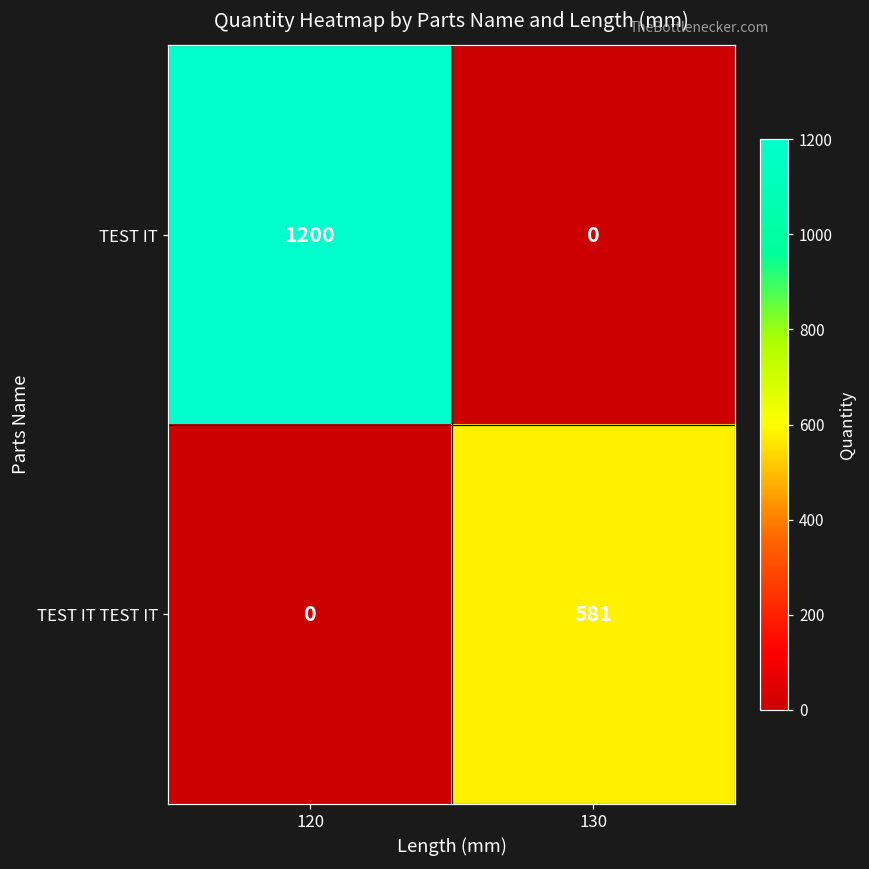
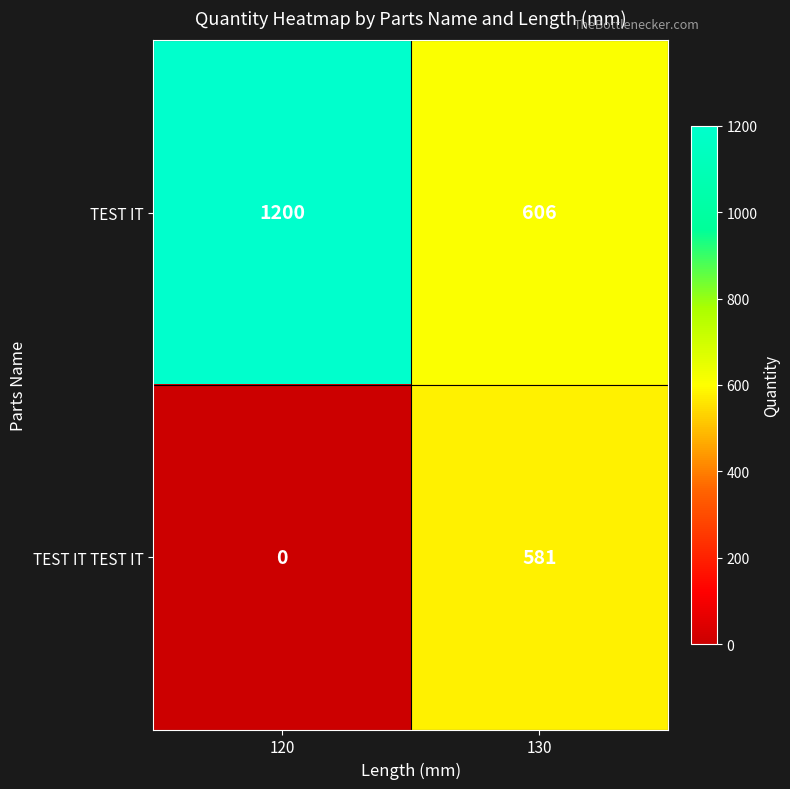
  {
    "TEST IT": {
      "120": 1200,
-     "130": 0
+     "130": 606
    },
    "TEST IT TEST IT": {
      "120": 0,
      "130": 581
    }
  }
